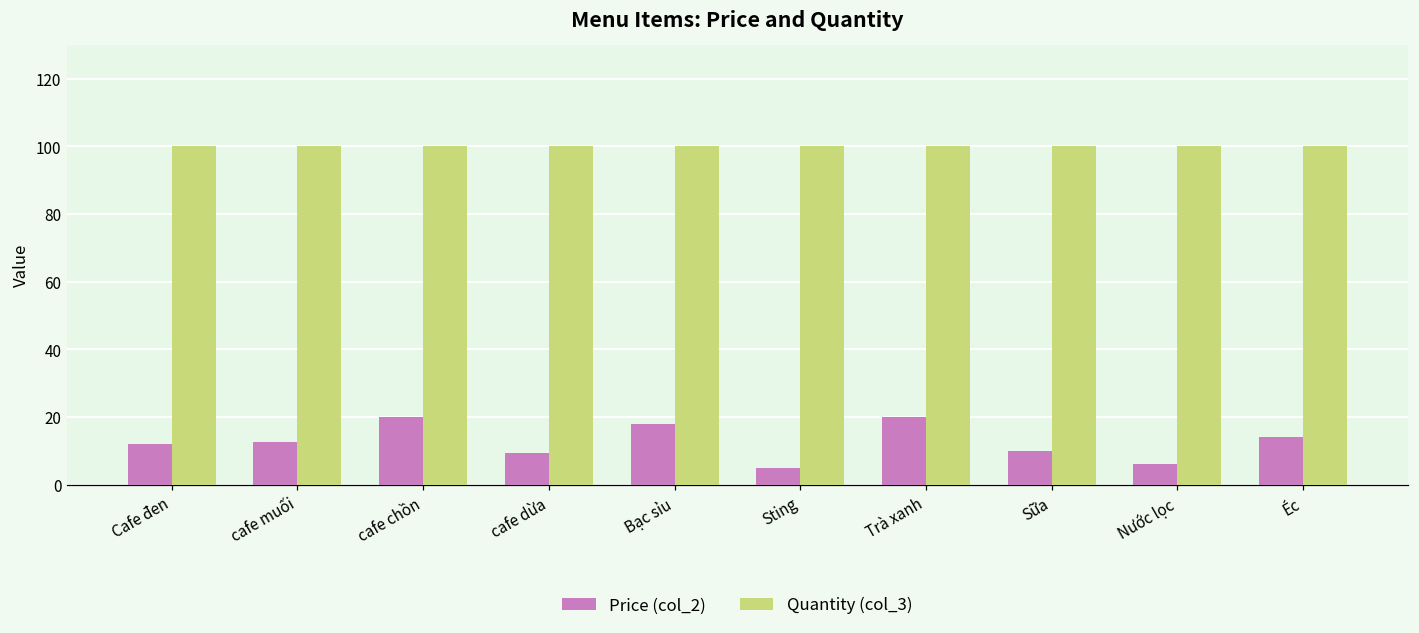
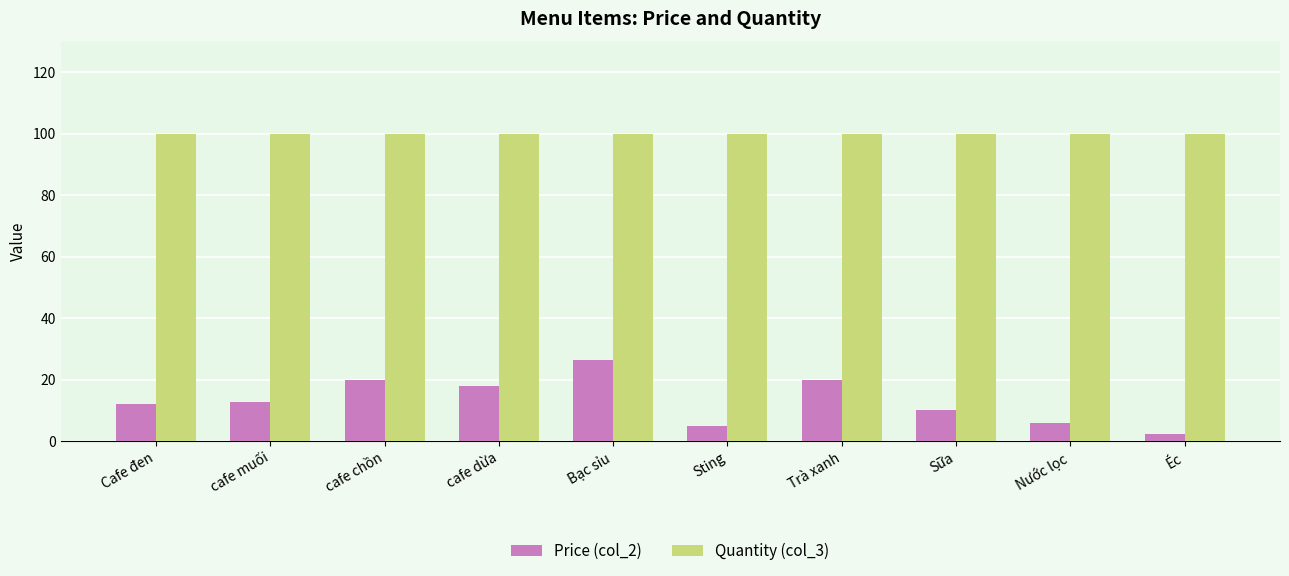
  {
    "Price (col_2)": {
      "Cafe đen": 12,
      "cafe muối": 13,
      "cafe chồn": 20,
-     "cafe dừa": 9,
-     "Bạc sỉu": 18,
+     "cafe dừa": 18,
+     "Bạc sỉu": 26,
      "Sting": 5,
      "Trà xanh": 20,
      "Sữa": 10,
      "Nước lọc": 6,
-     "Éc": 14
+     "Éc": 2
    },
    "Quantity (col_3)": {
      "Cafe đen": 100,
      "cafe muối": 100,
      "cafe chồn": 100,
      "cafe dừa": 100,
      "Bạc sỉu": 100,
      "Sting": 100,
      "Trà xanh": 100,
      "Sữa": 100,
      "Nước lọc": 100,
      "Éc": 100
    }
  }
